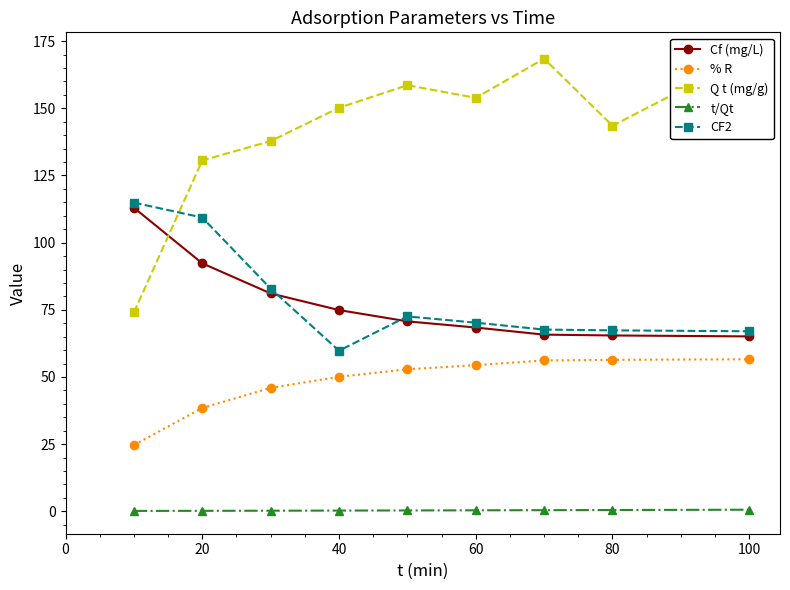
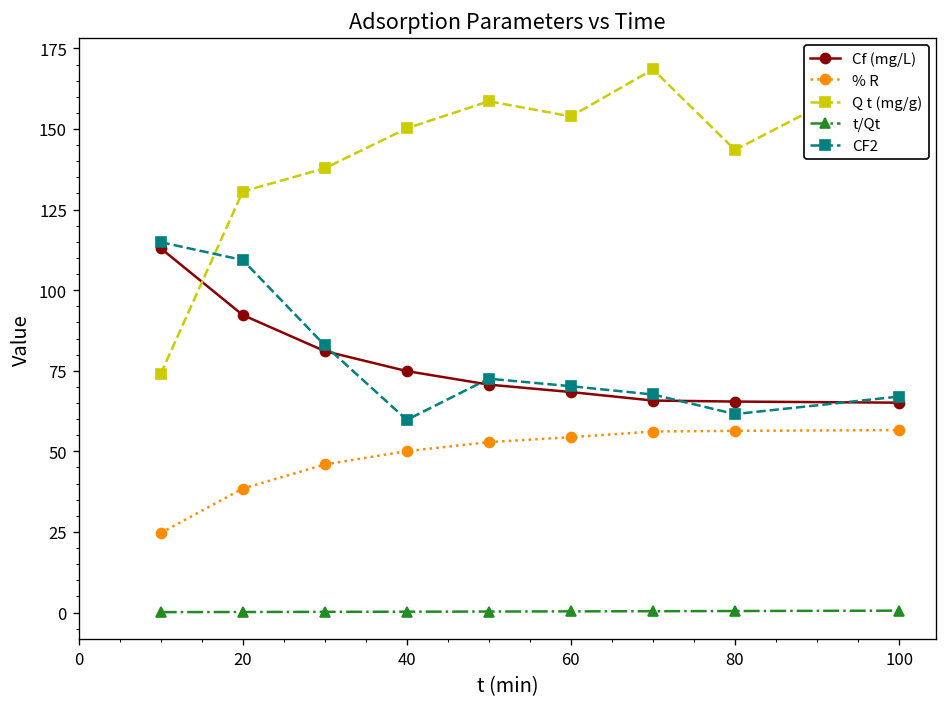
  {
    "Cf (mg/L)": {
      "20": 92,
      "40": 75,
      "60": 68,
      "80": 65,
      "100": 65
    },
    "% R": {
      "20": 38,
      "40": 50,
      "60": 54,
      "80": 56,
      "100": 57
    },
    "Q t (mg/g)": {
      "20": 131,
      "40": 150,
      "60": 154,
      "80": 144
    },
    "t/Qt": {
      "20": 0,
      "40": 0,
      "60": 0,
      "80": 0,
      "100": 1
    },
    "CF2": {
      "20": 109,
      "40": 60,
      "60": 70,
-     "80": 67,
+     "80": 62,
      "100": 67
    }
  }
